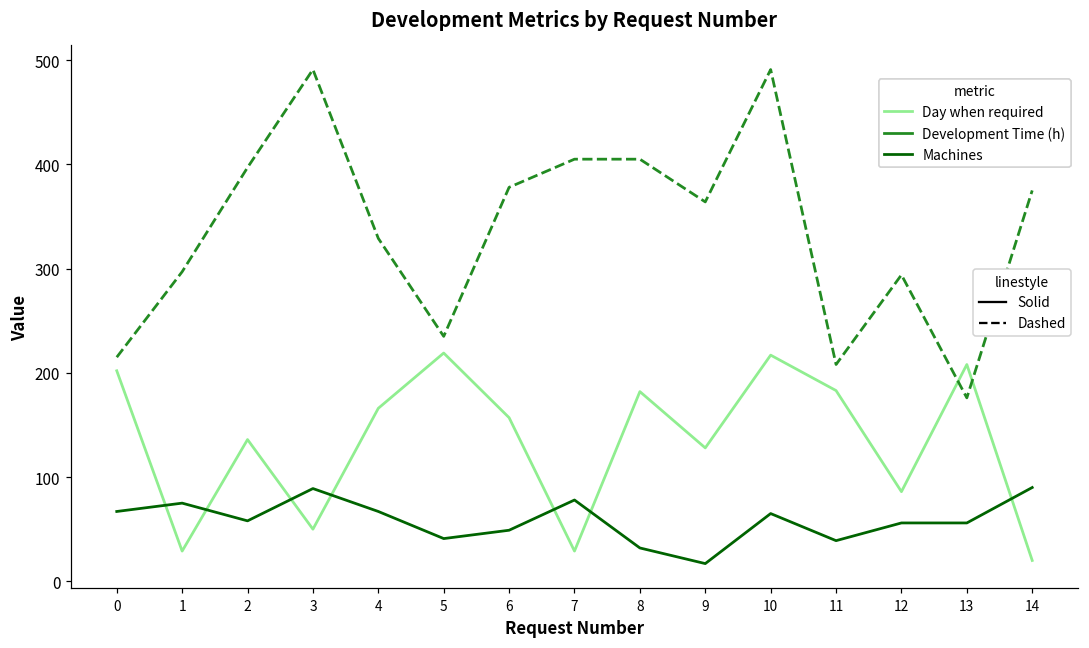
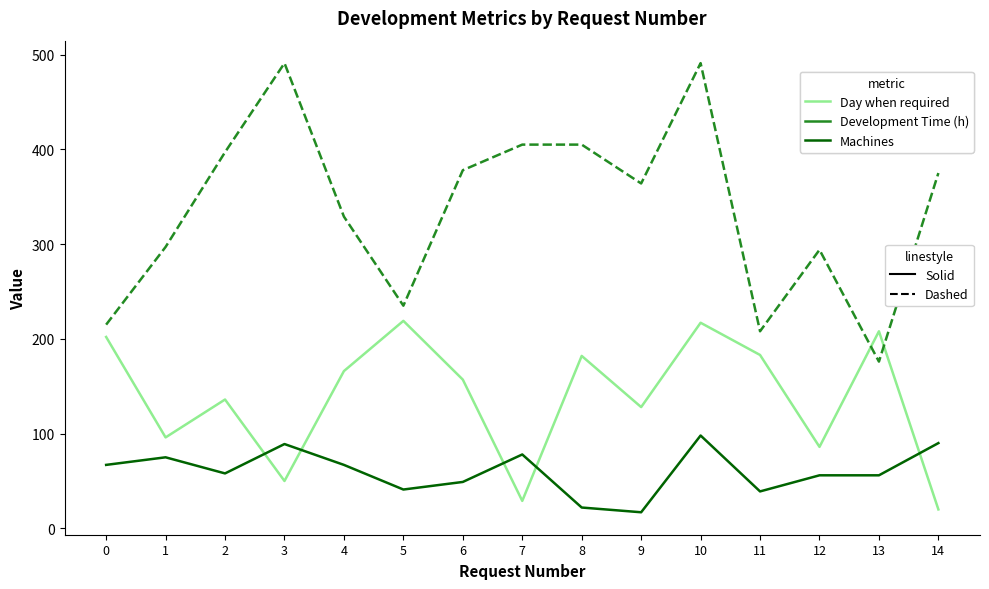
  {
    "Day when required": {
      "0": 200,
-     "1": 30,
+     "1": 100,
      "2": 140,
      "3": 50,
      "4": 170,
      "5": 220,
      "6": 160,
      "7": 30,
      "8": 180,
      "9": 130,
      "10": 220,
      "11": 180,
      "12": 90,
      "13": 210,
      "14": 20
    },
    "Development Time (h)": {
      "0": 220,
      "1": 300,
      "2": 400,
      "3": 490,
      "4": 330,
      "5": 240,
      "6": 380,
      "7": 410,
      "8": 410,
      "9": 360,
      "10": 490,
      "11": 210,
      "12": 290,
      "13": 180,
      "14": 380
    },
    "Machines": {
      "0": 70,
      "1": 80,
      "2": 60,
      "3": 90,
      "4": 70,
      "5": 40,
      "6": 50,
      "7": 80,
-     "8": 30,
+     "8": 20,
      "9": 20,
-     "10": 70,
+     "10": 100,
      "11": 40,
      "12": 60,
      "13": 60,
      "14": 90
    }
  }
